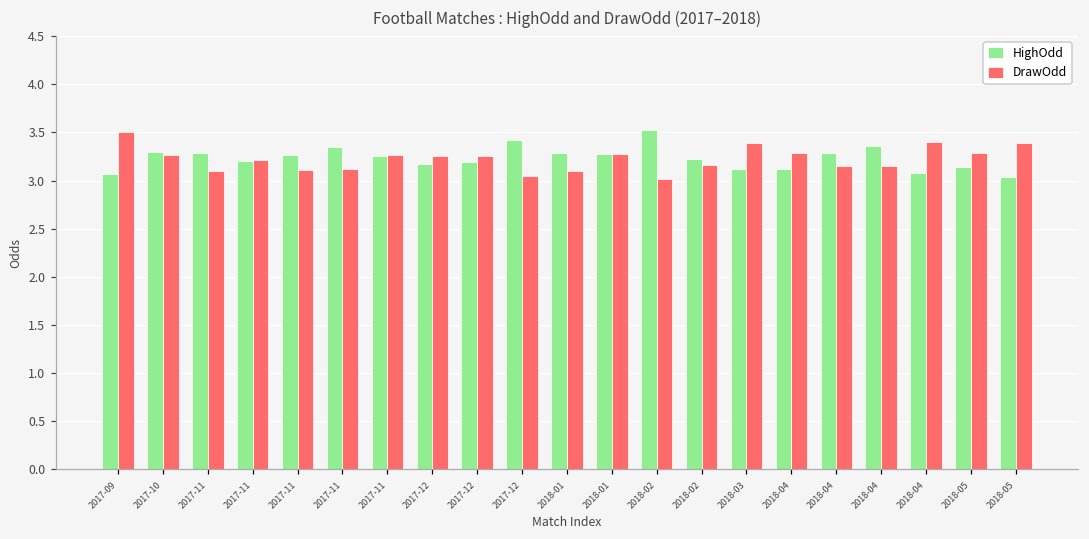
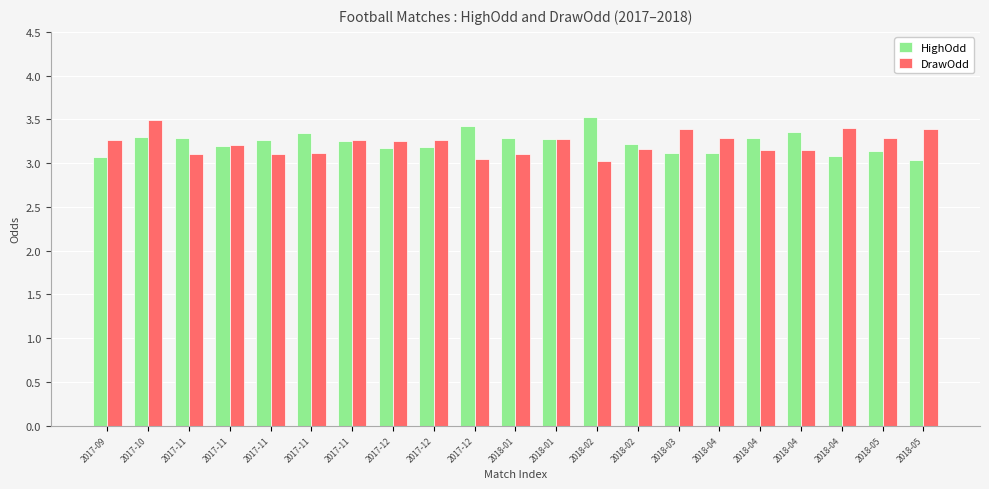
  {
    "HighOdd": {
      "2017-09": 3.1,
      "2017-10": 3.3,
      "2018-03": 3.1
    },
    "DrawOdd": {
-     "2017-09": 3.5,
-     "2017-10": 3.3,
+     "2017-09": 3.3,
+     "2017-10": 3.5,
      "2018-03": 3.4
    }
  }
